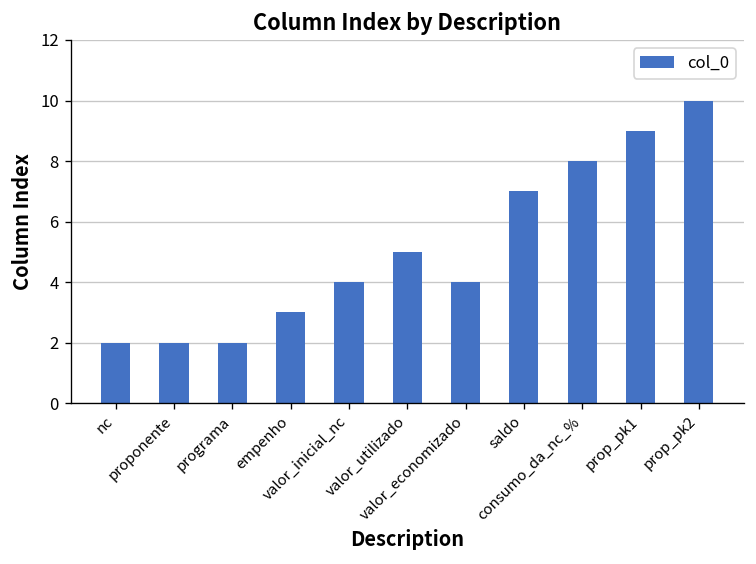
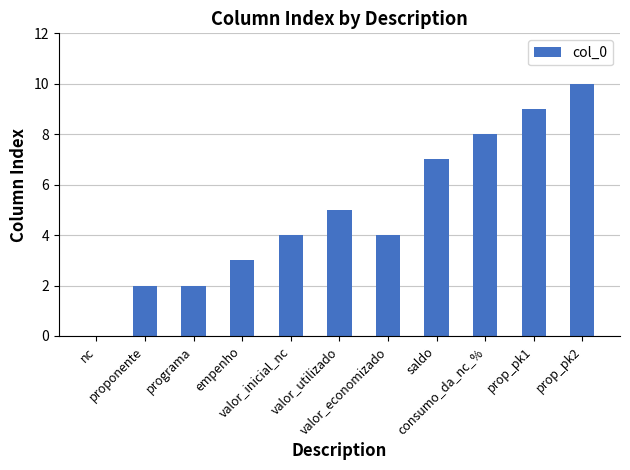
  {
-   "nc": 2,
+   "nc": 0,
    "proponente": 2,
    "programa": 2,
    "empenho": 3,
    "valor_inicial_nc": 4,
    "valor_utilizado": 5,
    "valor_economizado": 4,
    "saldo": 7,
    "consumo_da_nc_%": 8,
    "prop_pk1": 9,
    "prop_pk2": 10
  }
